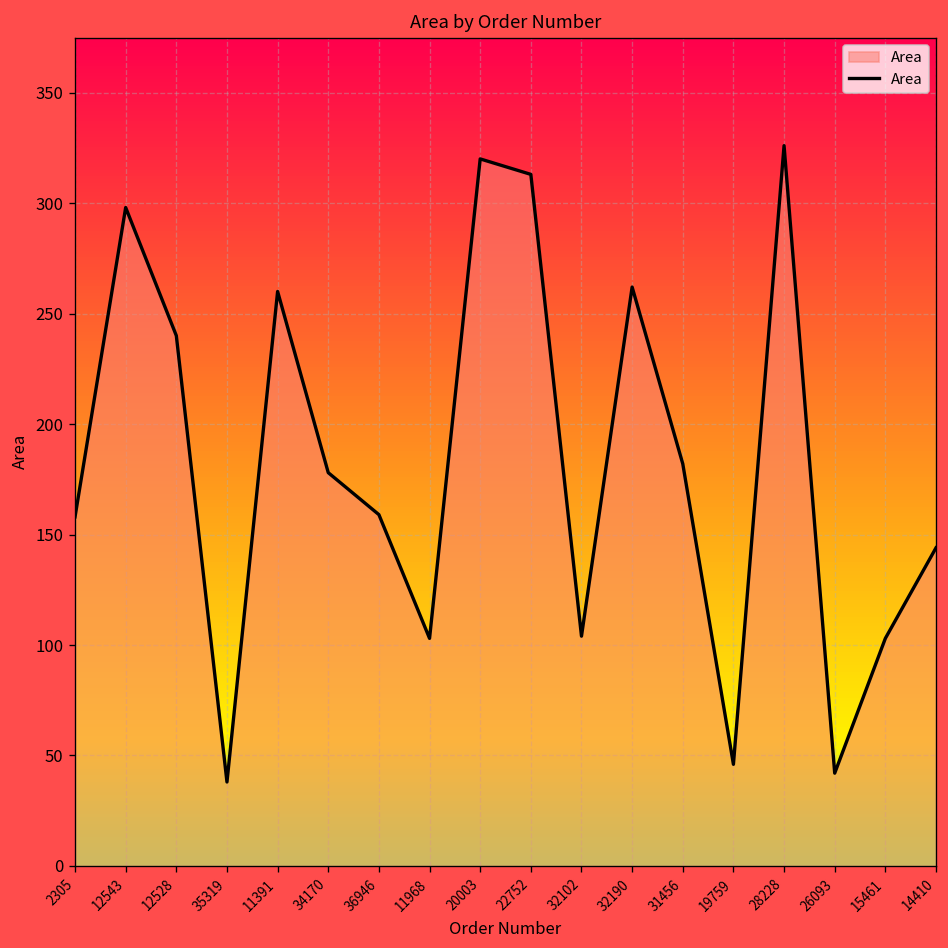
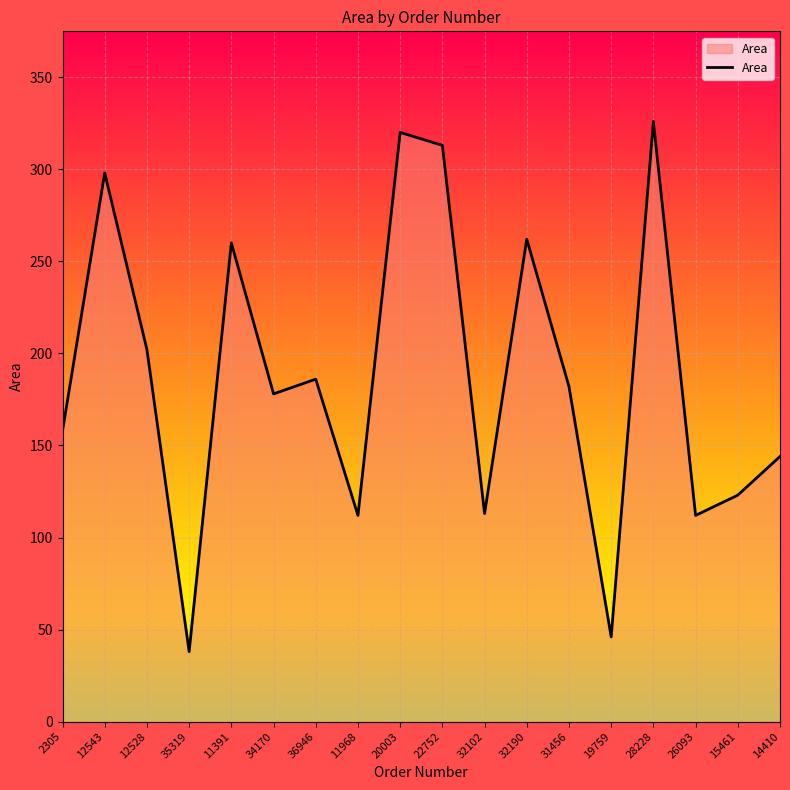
  {
    "2305": 158,
    "12543": 298,
-   "12528": 240,
+   "12528": 202,
    "35319": 38,
    "11391": 260,
    "34170": 178,
-   "36946": 159,
-   "11968": 103,
+   "36946": 186,
+   "11968": 112,
    "20003": 320,
    "22752": 313,
-   "32102": 104,
+   "32102": 113,
    "32190": 262,
    "31456": 182,
    "19759": 46,
    "28228": 326,
-   "26093": 42,
-   "15461": 103,
+   "26093": 112,
+   "15461": 123,
    "14410": 144
  }
